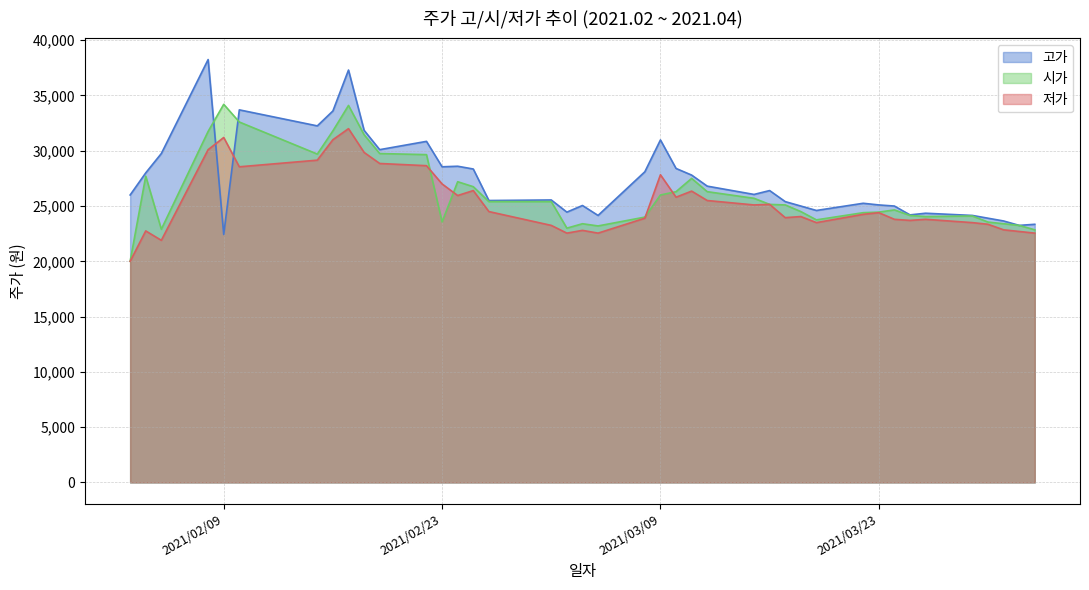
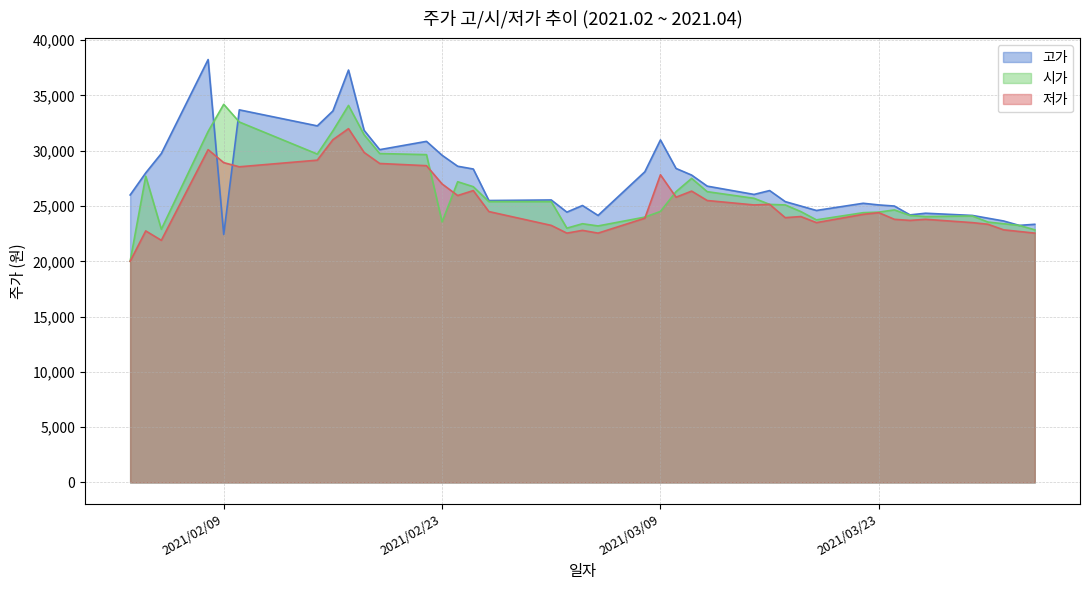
  {
    "고가": {
      "2021/02/09": "22,400",
-     "2021/02/23": "28,600",
+     "2021/02/23": "29,600",
      "2021/03/09": "31,000",
      "2021/03/23": "25,100"
    },
    "시가": {
      "2021/02/09": "34,200",
      "2021/02/23": "23,600",
-     "2021/03/09": "26,000"
+     "2021/03/09": "24,500"
    },
    "저가": {
-     "2021/02/09": "31,200",
+     "2021/02/09": "28,900",
      "2021/02/23": "27,000",
      "2021/03/09": "27,800"
    }
  }
